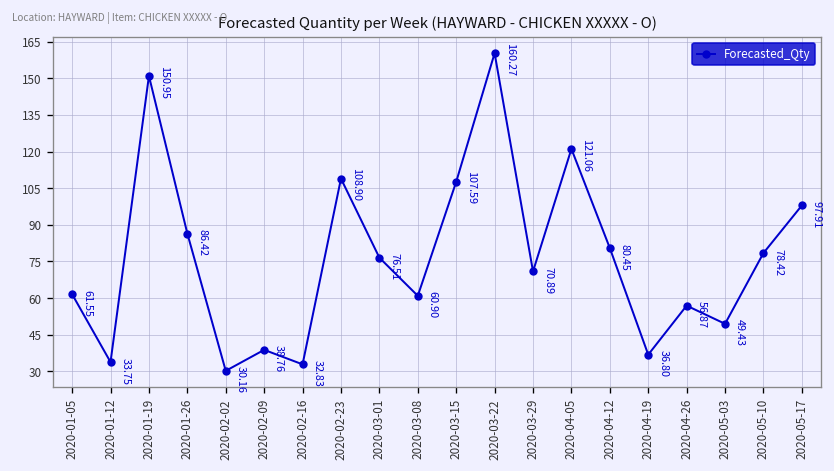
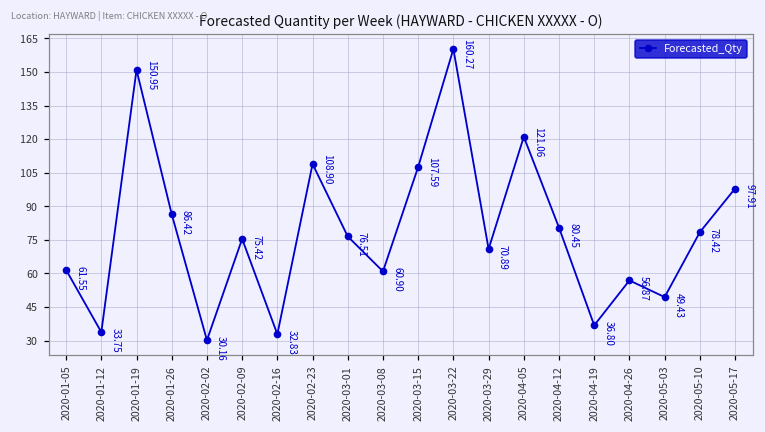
  {
    "2020-01-05": 61.55,
    "2020-01-12": 33.75,
    "2020-01-19": 150.95,
    "2020-01-26": 86.42,
    "2020-02-02": 30.16,
-   "2020-02-09": 38.76,
+   "2020-02-09": 75.42,
    "2020-02-16": 32.83,
    "2020-02-23": 108.90,
    "2020-03-01": 76.51,
    "2020-03-08": 60.90,
    "2020-03-15": 107.59,
    "2020-03-22": 160.27,
    "2020-03-29": 70.89,
    "2020-04-05": 121.06,
    "2020-04-12": 80.45,
    "2020-04-19": 36.80,
    "2020-04-26": 56.87,
    "2020-05-03": 49.43,
    "2020-05-10": 78.42,
    "2020-05-17": 97.91
  }
